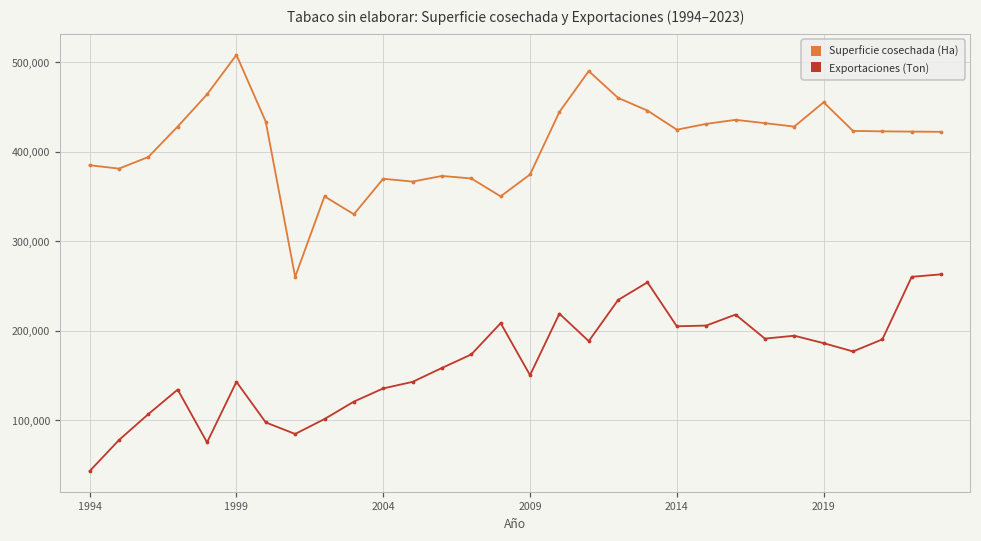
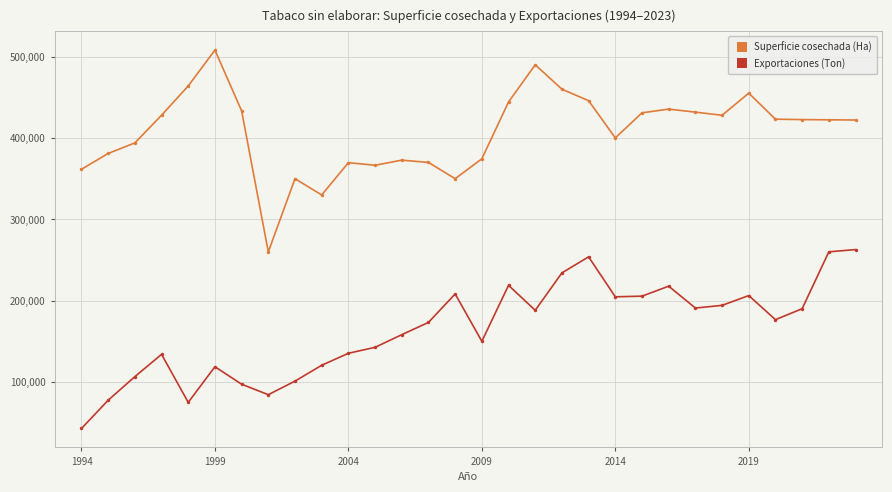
  {
    "Superficie cosechada (Ha)": {
-     "1994": "380,000",
+     "1994": "360,000",
      "1999": "510,000",
      "2004": "370,000",
      "2009": "370,000",
-     "2014": "420,000",
+     "2014": "400,000",
      "2019": "460,000"
    },
    "Exportaciones (Ton)": {
      "1994": "40,000",
-     "1999": "140,000",
+     "1999": "120,000",
      "2004": "140,000",
      "2009": "150,000",
      "2014": "200,000",
-     "2019": "190,000"
+     "2019": "210,000"
    }
  }
